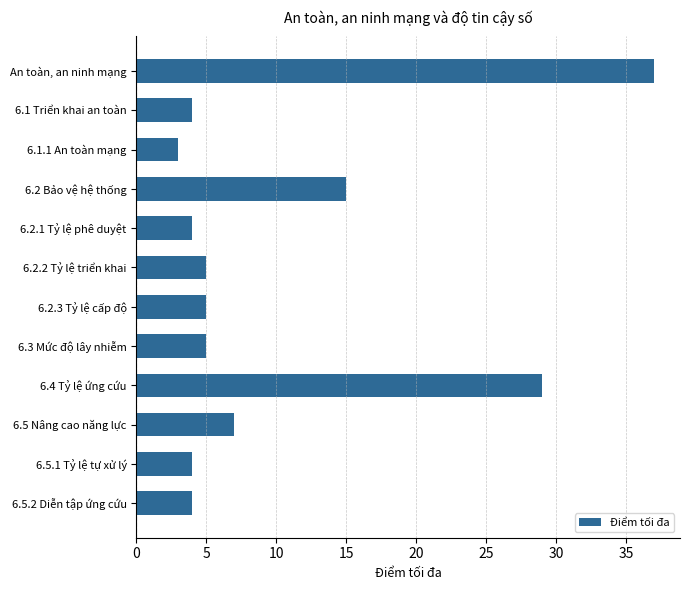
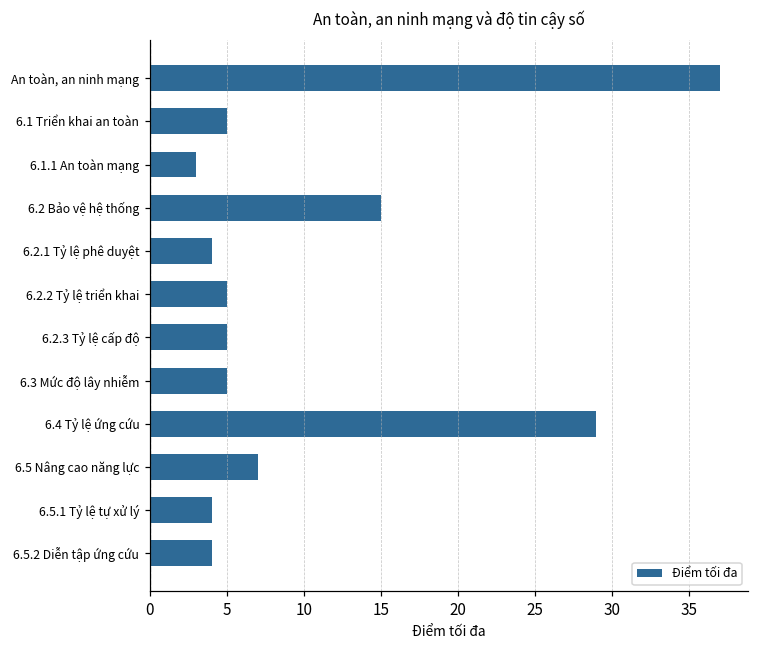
  {
    "An toàn, an ninh mạng": 37,
-   "6.1 Triển khai an toàn": 4,
+   "6.1 Triển khai an toàn": 5,
    "6.1.1 An toàn mạng": 3,
    "6.2 Bảo vệ hệ thống": 15,
    "6.2.1 Tỷ lệ phê duyệt": 4,
    "6.2.2 Tỷ lệ triển khai": 5,
    "6.2.3 Tỷ lệ cấp độ": 5,
    "6.3 Mức độ lây nhiễm": 5,
    "6.4 Tỷ lệ ứng cứu": 29,
    "6.5 Nâng cao năng lực": 7,
    "6.5.1 Tỷ lệ tự xử lý": 4,
    "6.5.2 Diễn tập ứng cứu": 4
  }
